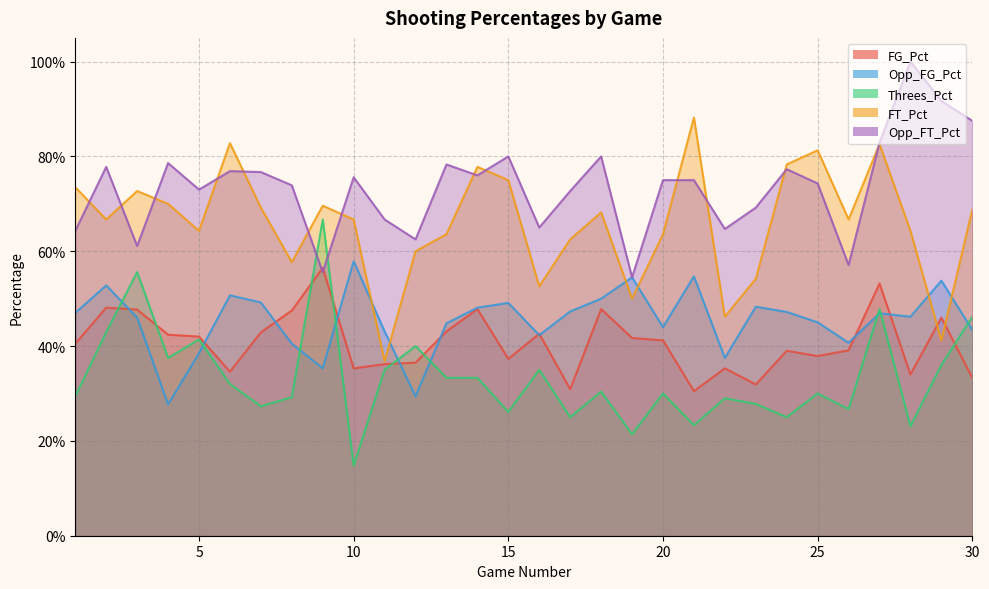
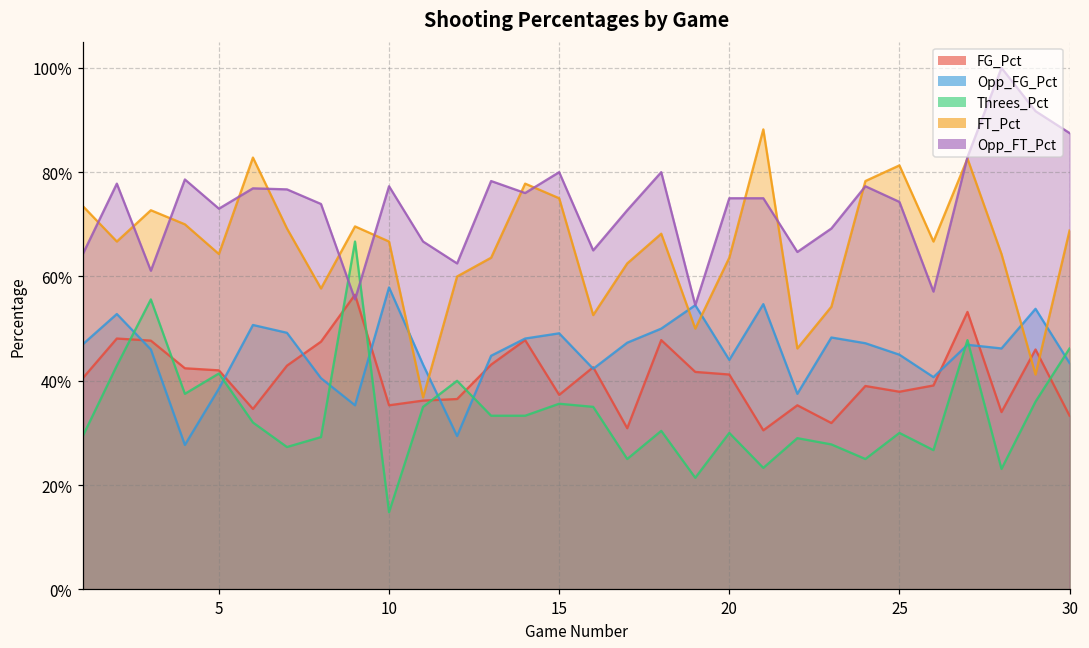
  {
    "Opp_FG_Pct": {
      "5": "39%",
      "10": "58%",
      "15": "49%",
      "20": "44%",
      "25": "45%",
      "30": "43%"
    },
    "Threes_Pct": {
      "5": "41%",
      "10": "15%",
-     "15": "26%",
+     "15": "36%",
      "20": "30%",
      "25": "30%",
      "30": "46%"
    },
    "Opp_FT_Pct": {
      "5": "73%",
-     "10": "76%",
+     "10": "77%",
      "15": "80%",
      "20": "75%",
      "25": "74%",
      "30": "88%"
    }
  }
